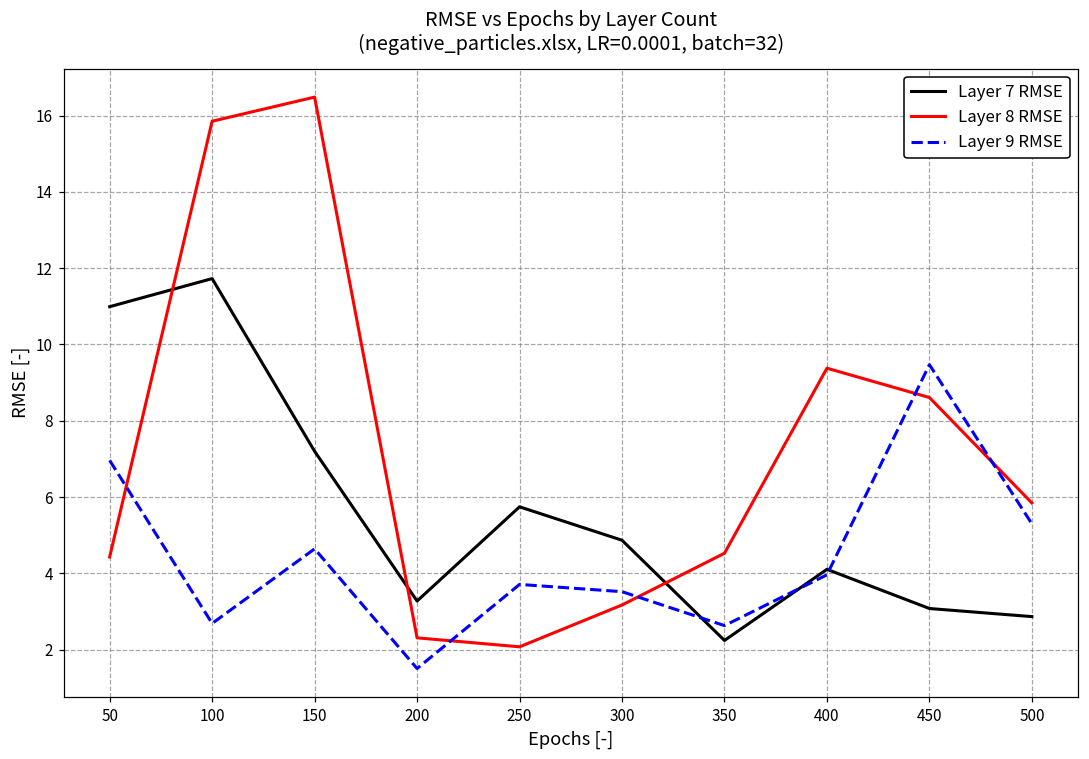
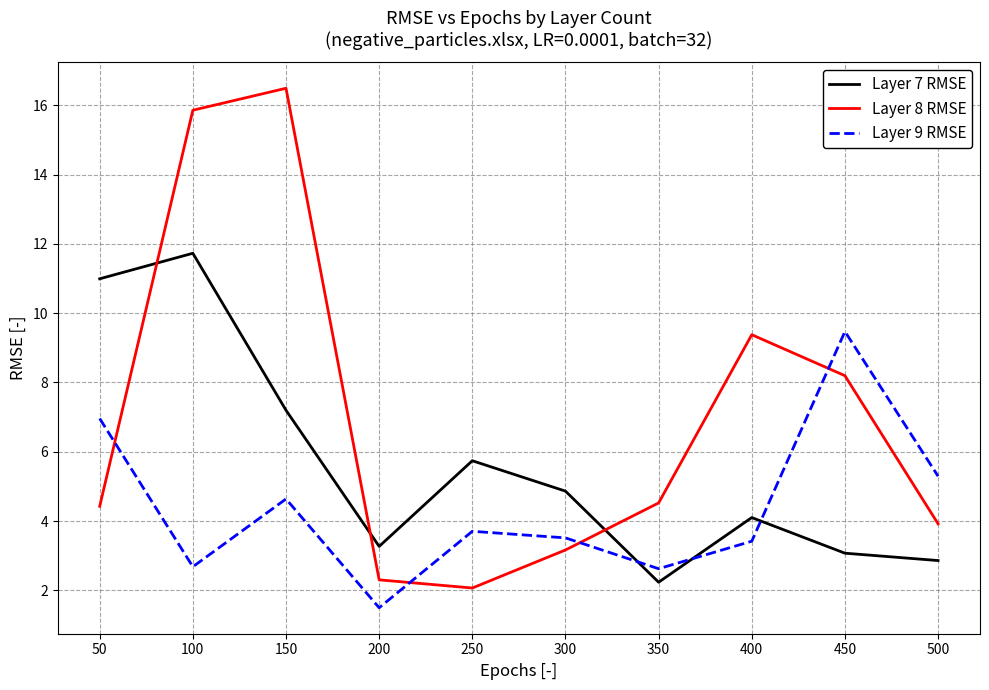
  {
    "Layer 7 RMSE": {
      "50": 11.0,
      "100": 11.7,
      "150": 7.2,
      "200": 3.3,
      "250": 5.7,
      "300": 4.9,
      "350": 2.2,
      "400": 4.1,
      "450": 3.1,
      "500": 2.9
    },
    "Layer 8 RMSE": {
      "50": 4.4,
      "100": 15.9,
      "150": 16.5,
      "200": 2.3,
      "250": 2.1,
      "300": 3.2,
      "350": 4.5,
      "400": 9.4,
-     "450": 8.6,
-     "500": 5.8
+     "450": 8.2,
+     "500": 3.9
    },
    "Layer 9 RMSE": {
      "50": 7.0,
      "100": 2.7,
      "150": 4.6,
      "200": 1.5,
      "250": 3.7,
      "300": 3.5,
      "350": 2.6,
-     "400": 4.0,
+     "400": 3.4,
      "450": 9.5,
      "500": 5.3
    }
  }
